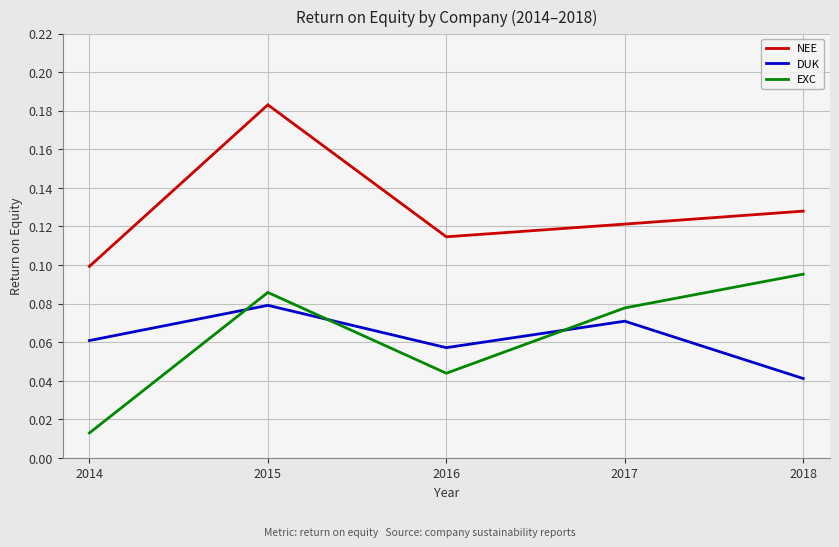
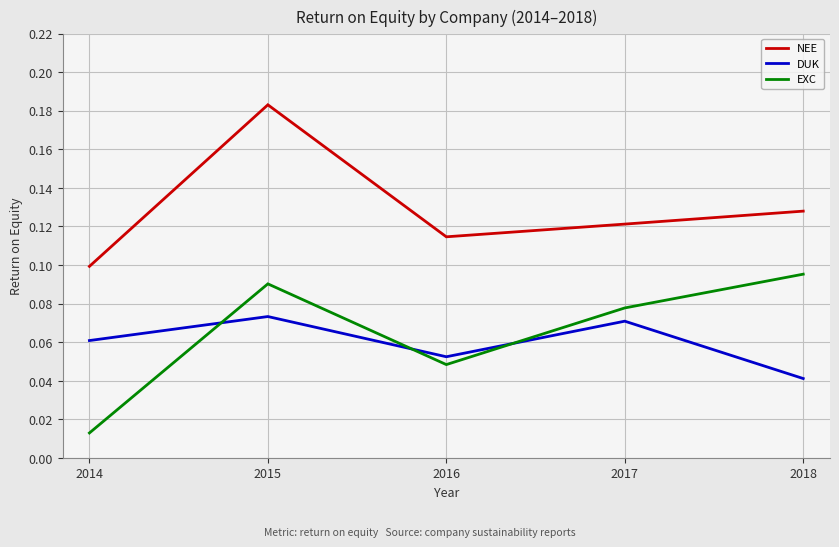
  {
    "NEE": {
      "2014": 0.099,
      "2015": 0.183,
      "2016": 0.115,
      "2017": 0.121,
      "2018": 0.128
    },
    "DUK": {
      "2014": 0.061,
-     "2015": 0.079,
-     "2016": 0.057,
+     "2015": 0.073,
+     "2016": 0.052,
      "2017": 0.071,
      "2018": 0.041
    },
    "EXC": {
      "2014": 0.013,
-     "2015": 0.086,
-     "2016": 0.044,
+     "2015": 0.090,
+     "2016": 0.048,
      "2017": 0.078,
      "2018": 0.095
    }
  }
